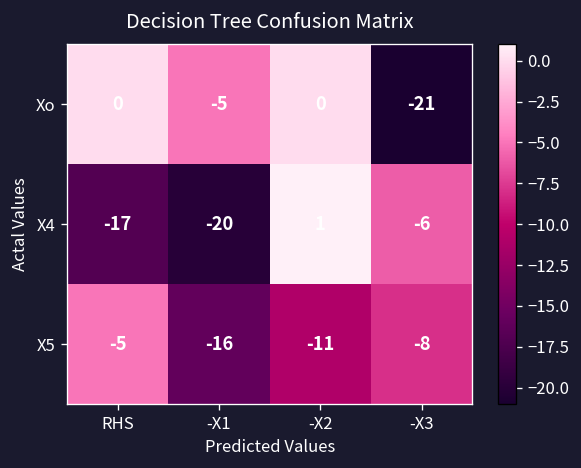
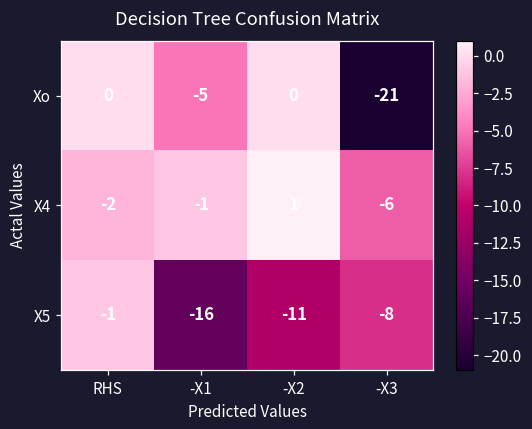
  {
    "Xo": {
      "-X1": -5,
      "-X3": -21
    },
    "X4": {
-     "RHS": -17,
-     "-X1": -20,
+     "RHS": -2,
+     "-X1": -1,
      "-X3": -6
    },
    "X5": {
-     "RHS": -5,
+     "RHS": -1,
      "-X1": -16,
      "-X2": -11,
      "-X3": -8
    }
  }
